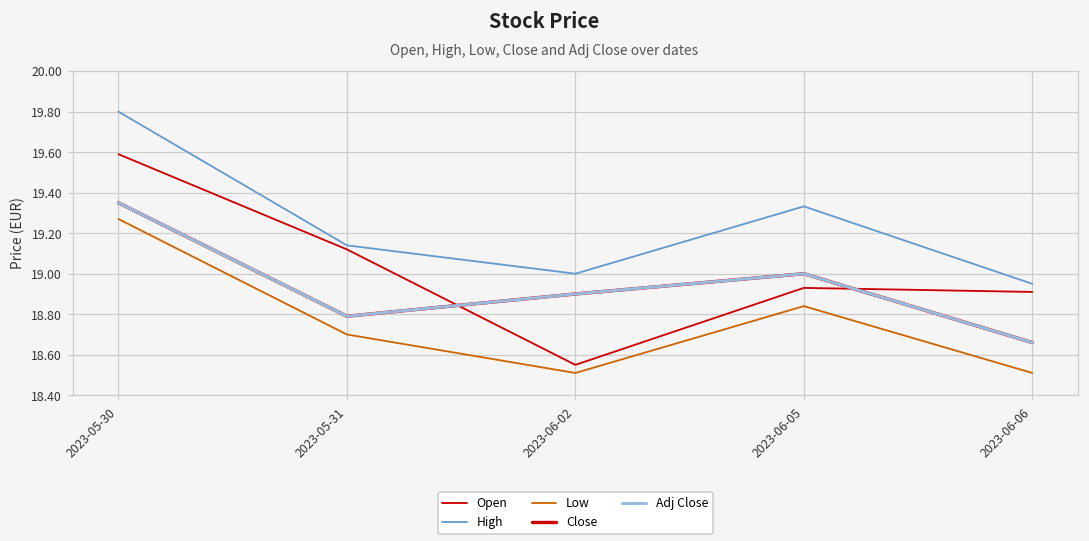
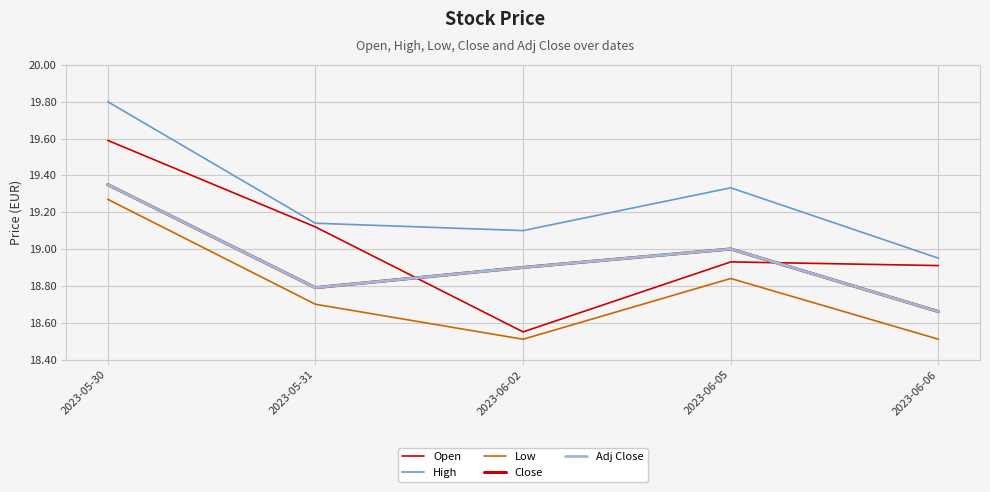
  {
    "Open": {
      "2023-05-30": 19.6,
      "2023-05-31": 19.12,
      "2023-06-02": 18.55,
      "2023-06-05": 18.93,
      "2023-06-06": 18.9
    },
    "High": {
      "2023-05-30": 19.8,
      "2023-05-31": 19.14,
-     "2023-06-02": 19.0,
+     "2023-06-02": 19.1,
      "2023-06-05": 19.33,
      "2023-06-06": 18.95
    },
    "Low": {
      "2023-05-30": 19.27,
      "2023-05-31": 18.7,
      "2023-06-02": 18.5,
      "2023-06-05": 18.84,
      "2023-06-06": 18.5
    },
    "Adj Close": {
      "2023-05-30": 19.35,
      "2023-05-31": 18.8,
      "2023-06-02": 18.9,
      "2023-06-05": 19.0,
      "2023-06-06": 18.66
    }
  }
